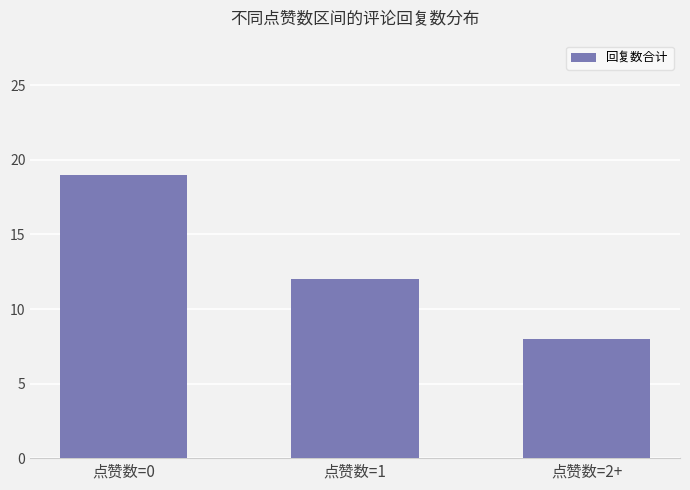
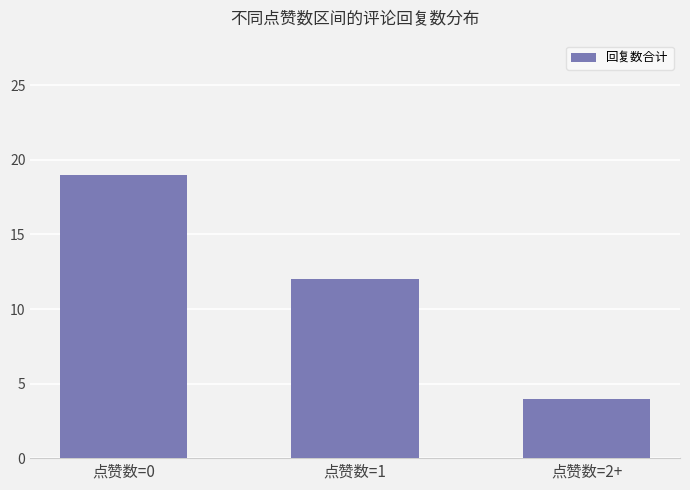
  {
    "点赞数=0": 19,
    "点赞数=1": 12,
-   "点赞数=2+": 8
+   "点赞数=2+": 4
  }
